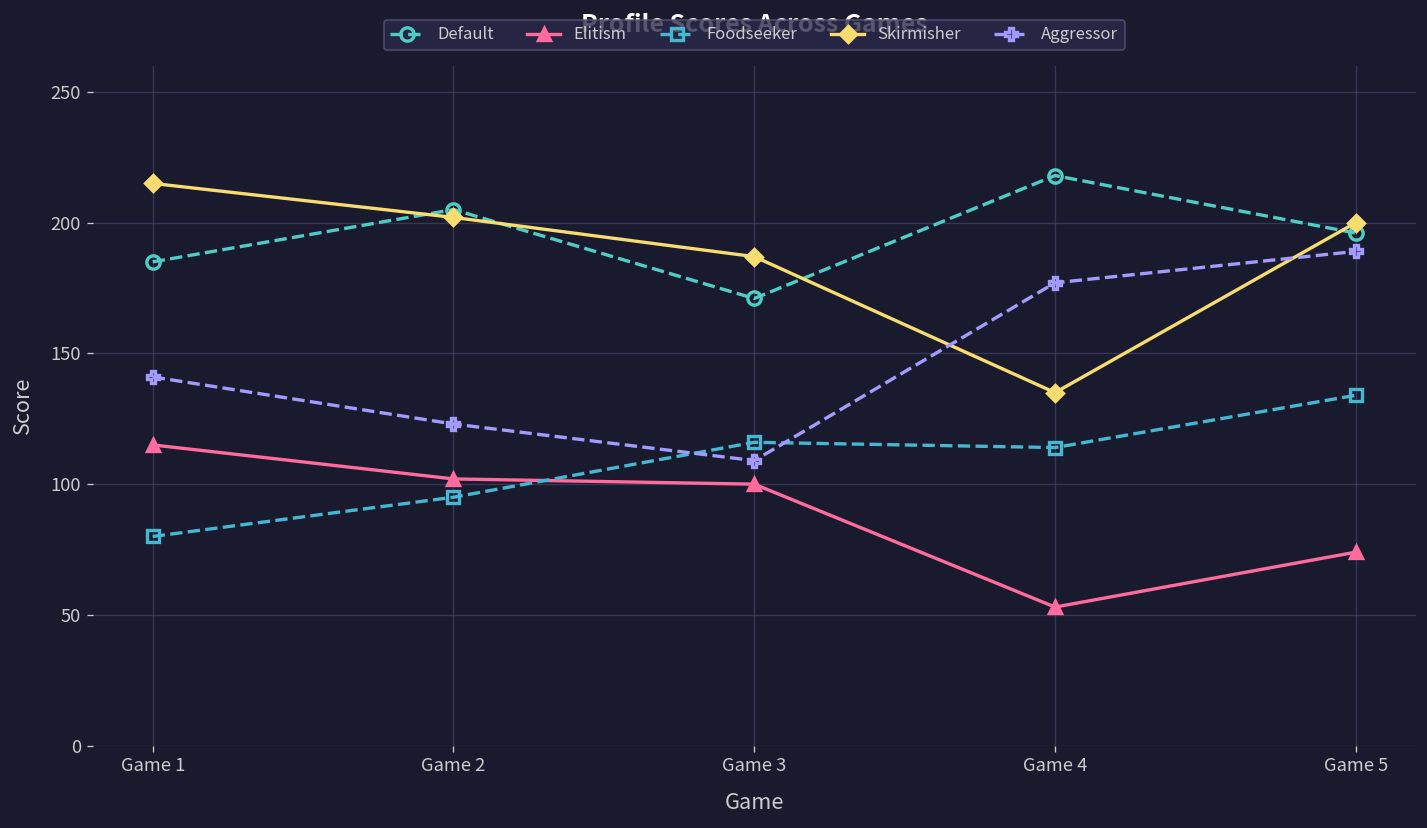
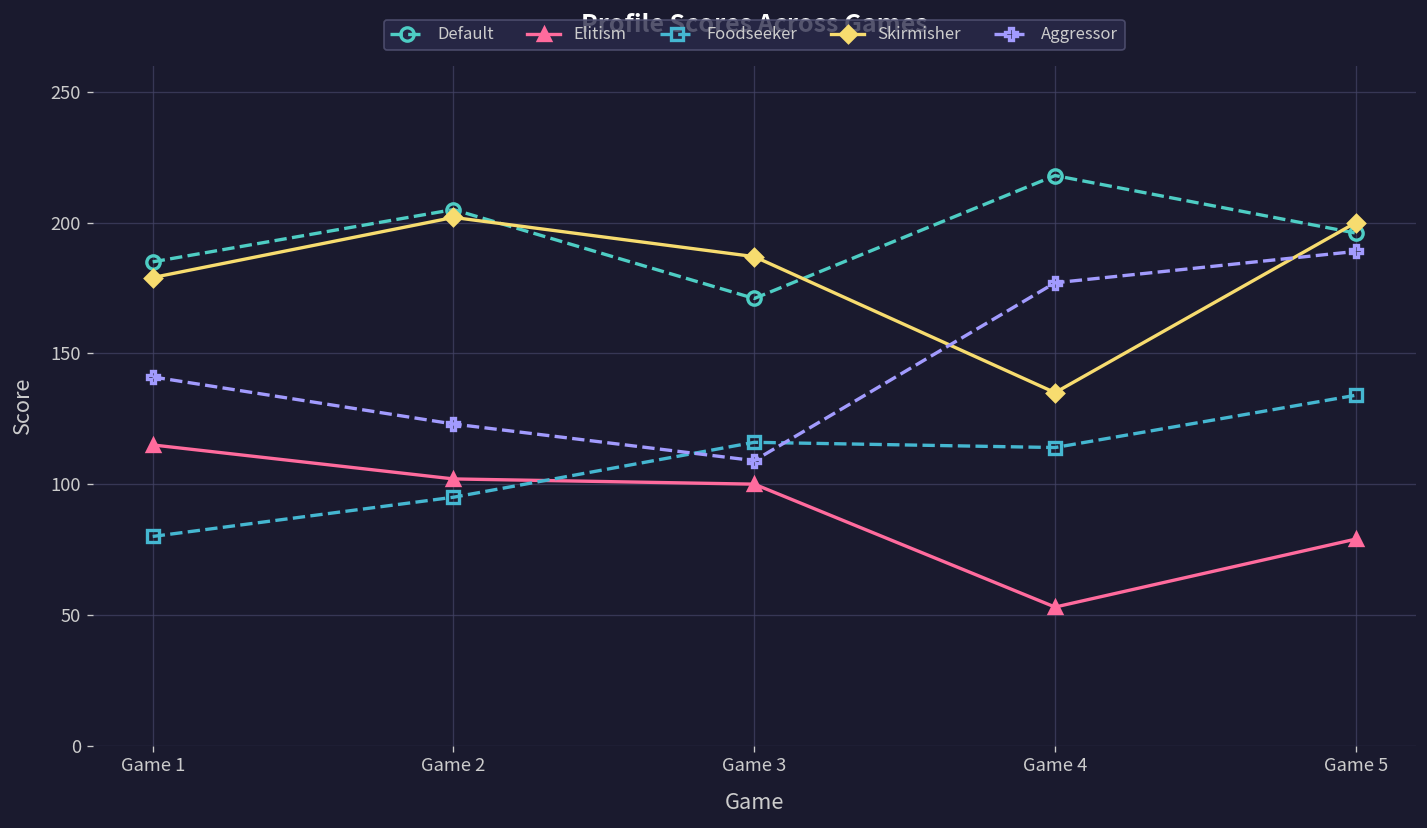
  {
    "Elitism": {
      "Game 1": 115,
      "Game 2": 102,
      "Game 3": 100,
      "Game 4": 53,
-     "Game 5": 74
+     "Game 5": 79
    },
    "Skirmisher": {
-     "Game 1": 215,
+     "Game 1": 179,
      "Game 2": 202,
      "Game 3": 187,
      "Game 4": 135,
      "Game 5": 200
    },
    "Aggressor": {
      "Game 1": 141,
      "Game 2": 123,
      "Game 3": 109,
      "Game 4": 177,
      "Game 5": 189
    }
  }
